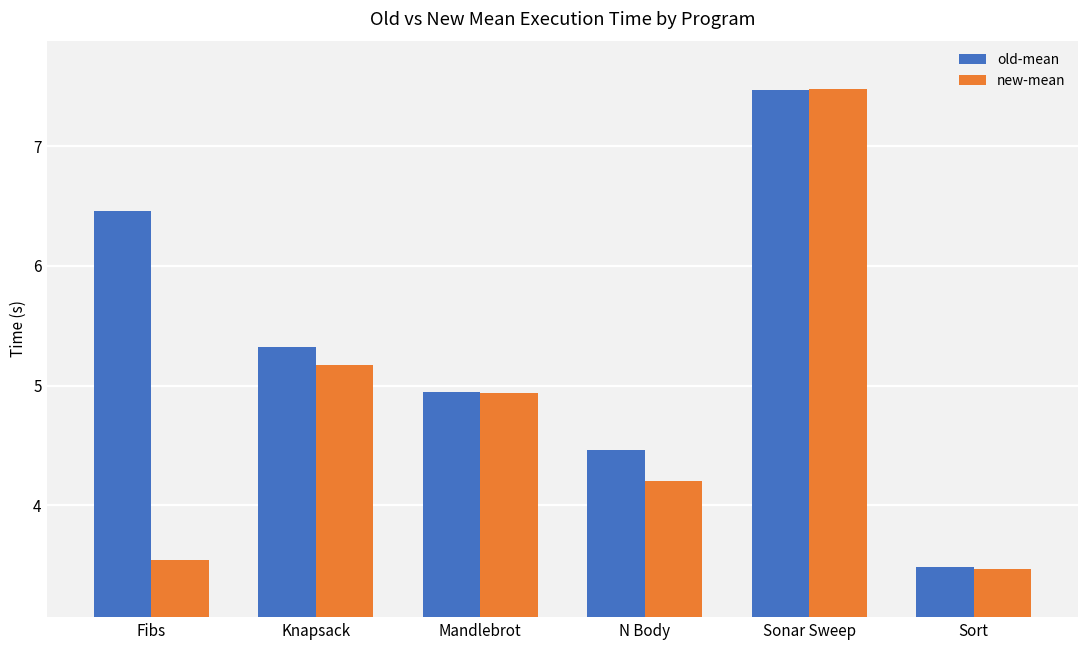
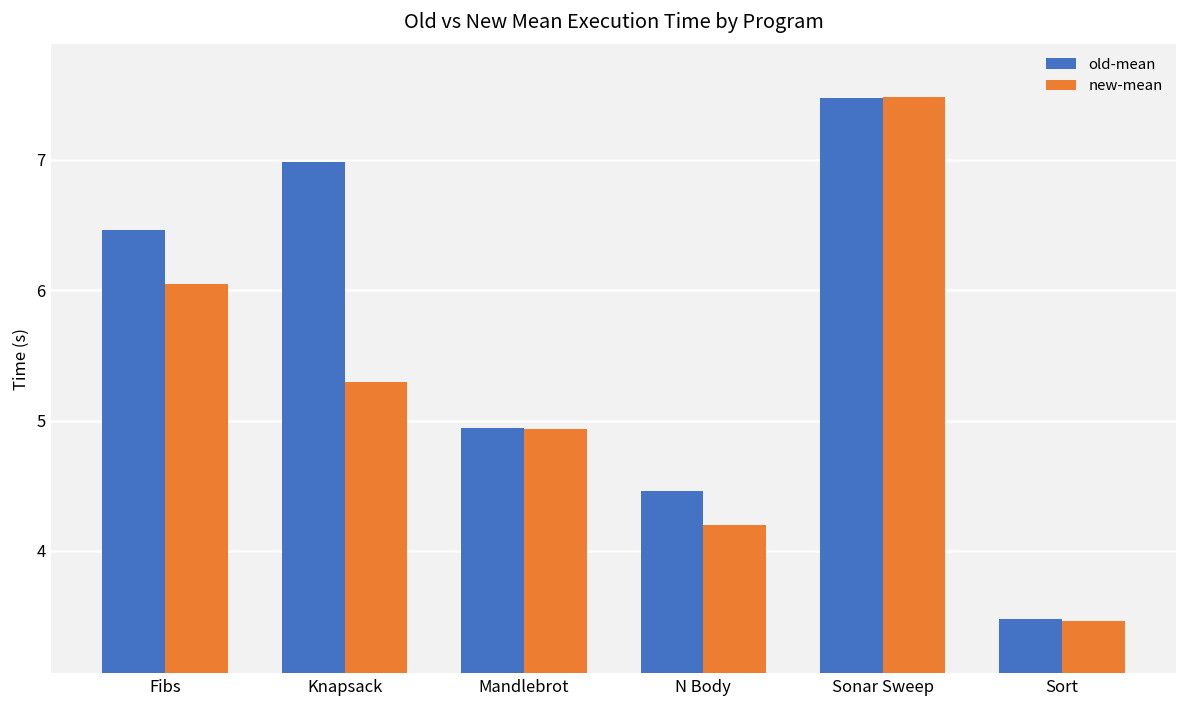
  {
    "old-mean": {
      "Fibs": 6.46,
-     "Knapsack": 5.32,
+     "Knapsack": 6.98,
      "Mandlebrot": 4.95,
      "N Body": 4.46,
      "Sonar Sweep": 7.47,
      "Sort": 3.48
    },
    "new-mean": {
-     "Fibs": 3.54,
-     "Knapsack": 5.18,
+     "Fibs": 6.05,
+     "Knapsack": 5.30,
      "Mandlebrot": 4.94,
      "N Body": 4.20,
      "Sonar Sweep": 7.48,
      "Sort": 3.46
    }
  }
